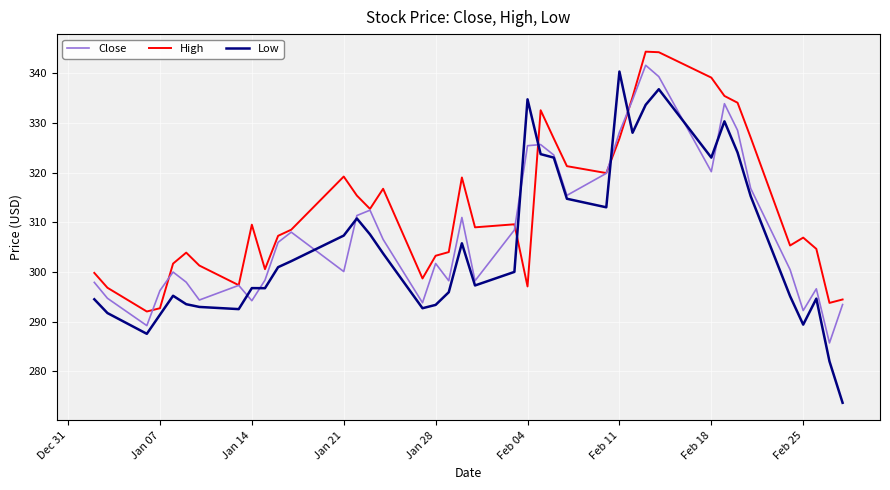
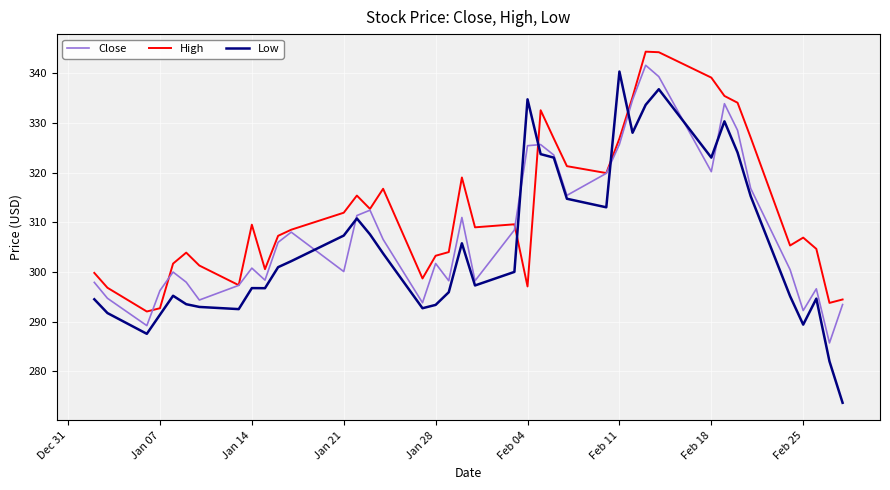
  {
    "Close": {
      "Jan 07": 296,
-     "Jan 14": 294,
+     "Jan 14": 301,
      "Jan 21": 300,
      "Jan 28": 302,
      "Feb 04": 325,
-     "Feb 11": 328,
+     "Feb 11": 326,
      "Feb 18": 320,
      "Feb 25": 292
    },
    "High": {
      "Jan 07": 293,
      "Jan 14": 310,
-     "Jan 21": 319,
+     "Jan 21": 312,
      "Jan 28": 303,
      "Feb 04": 297,
      "Feb 11": 327,
      "Feb 18": 339,
      "Feb 25": 307
    },
    "Low": {
      "Jan 07": 291,
      "Jan 14": 297,
      "Jan 21": 307,
      "Jan 28": 293,
      "Feb 04": 335,
      "Feb 11": 340,
      "Feb 18": 323,
      "Feb 25": 289
    }
  }
